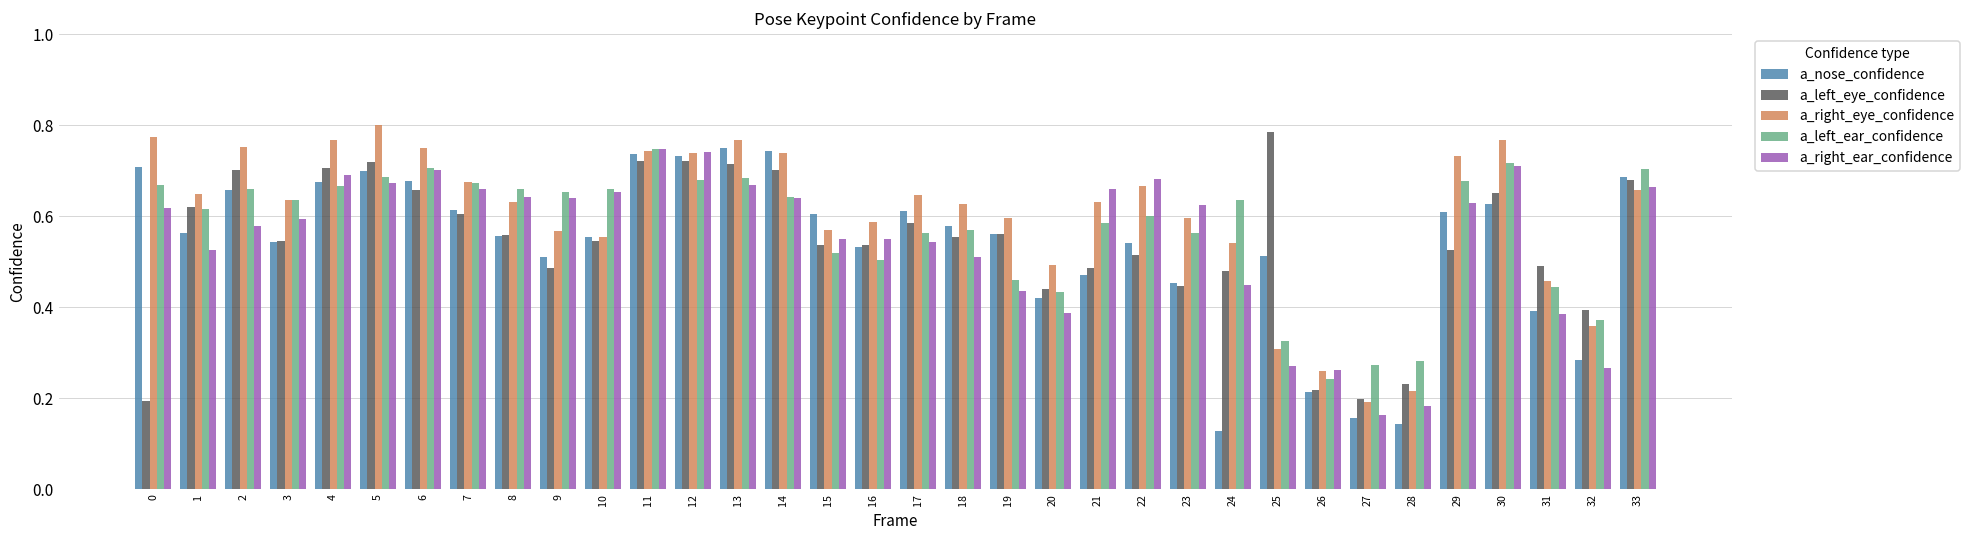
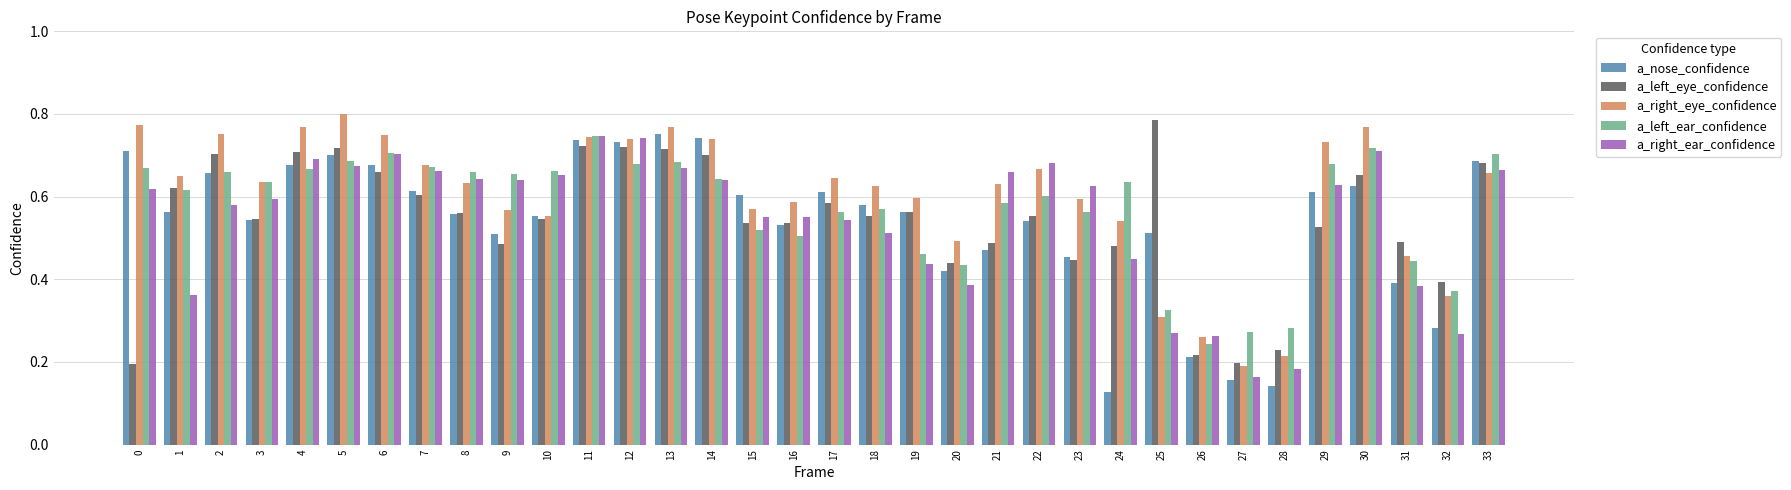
  {
    "a_nose_confidence": {
      "0": 0.71,
      "1": 0.56,
      "2": 0.66,
      "3": 0.54,
      "4": 0.68,
      "5": 0.70,
      "6": 0.68,
      "7": 0.61,
      "8": 0.56,
      "9": 0.51,
      "10": 0.55,
      "11": 0.74,
      "12": 0.73,
      "13": 0.75,
      "14": 0.74,
      "15": 0.60,
      "16": 0.53,
      "17": 0.61,
      "18": 0.58,
      "19": 0.56,
      "20": 0.42,
      "21": 0.47,
      "22": 0.54,
      "23": 0.45,
      "24": 0.13,
      "25": 0.51,
      "26": 0.21,
      "27": 0.16,
      "28": 0.14,
      "29": 0.61,
      "30": 0.63,
      "31": 0.39,
      "32": 0.28,
      "33": 0.69
    },
    "a_left_eye_confidence": {
      "0": 0.19,
      "1": 0.62,
      "2": 0.70,
      "3": 0.55,
      "4": 0.71,
      "5": 0.72,
      "6": 0.66,
      "7": 0.60,
      "8": 0.56,
      "9": 0.49,
      "10": 0.55,
      "11": 0.72,
      "12": 0.72,
      "13": 0.72,
      "14": 0.70,
      "15": 0.54,
      "16": 0.54,
      "17": 0.58,
      "18": 0.55,
      "19": 0.56,
      "20": 0.44,
      "21": 0.49,
-     "22": 0.52,
+     "22": 0.55,
      "23": 0.45,
      "24": 0.48,
      "25": 0.79,
      "26": 0.22,
      "27": 0.20,
      "28": 0.23,
      "29": 0.53,
      "30": 0.65,
      "31": 0.49,
      "32": 0.39,
      "33": 0.68
    },
    "a_right_eye_confidence": {
      "0": 0.77,
      "1": 0.65,
      "2": 0.75,
      "3": 0.64,
      "4": 0.77,
      "5": 0.80,
      "6": 0.75,
      "7": 0.68,
      "8": 0.63,
      "9": 0.57,
      "10": 0.55,
      "11": 0.74,
      "12": 0.74,
      "13": 0.77,
      "14": 0.74,
      "15": 0.57,
      "16": 0.59,
      "17": 0.65,
      "18": 0.63,
      "19": 0.60,
      "20": 0.49,
      "21": 0.63,
      "22": 0.67,
      "23": 0.60,
      "24": 0.54,
      "25": 0.31,
      "26": 0.26,
      "27": 0.19,
      "28": 0.21,
      "29": 0.73,
      "30": 0.77,
      "31": 0.46,
      "32": 0.36,
      "33": 0.66
    },
    "a_left_ear_confidence": {
      "0": 0.67,
      "1": 0.62,
      "2": 0.66,
      "3": 0.63,
      "4": 0.67,
      "5": 0.69,
      "6": 0.71,
      "7": 0.67,
      "8": 0.66,
      "9": 0.65,
      "10": 0.66,
      "11": 0.75,
      "12": 0.68,
      "13": 0.68,
      "14": 0.64,
      "15": 0.52,
      "16": 0.50,
      "17": 0.56,
      "18": 0.57,
      "19": 0.46,
      "20": 0.43,
      "21": 0.59,
      "22": 0.60,
      "23": 0.56,
      "24": 0.64,
      "25": 0.33,
      "26": 0.24,
      "27": 0.27,
      "28": 0.28,
      "29": 0.68,
      "30": 0.72,
      "31": 0.44,
      "32": 0.37,
      "33": 0.70
    },
    "a_right_ear_confidence": {
      "0": 0.62,
-     "1": 0.53,
+     "1": 0.36,
      "2": 0.58,
      "3": 0.59,
      "4": 0.69,
      "5": 0.67,
      "6": 0.70,
      "7": 0.66,
      "8": 0.64,
      "9": 0.64,
      "10": 0.65,
      "11": 0.75,
      "12": 0.74,
      "13": 0.67,
      "14": 0.64,
      "15": 0.55,
      "16": 0.55,
      "17": 0.54,
      "18": 0.51,
      "19": 0.44,
      "20": 0.39,
      "21": 0.66,
      "22": 0.68,
      "23": 0.62,
      "24": 0.45,
      "25": 0.27,
      "26": 0.26,
      "27": 0.16,
      "28": 0.18,
      "29": 0.63,
      "30": 0.71,
      "31": 0.38,
      "32": 0.27,
      "33": 0.67
    }
  }
